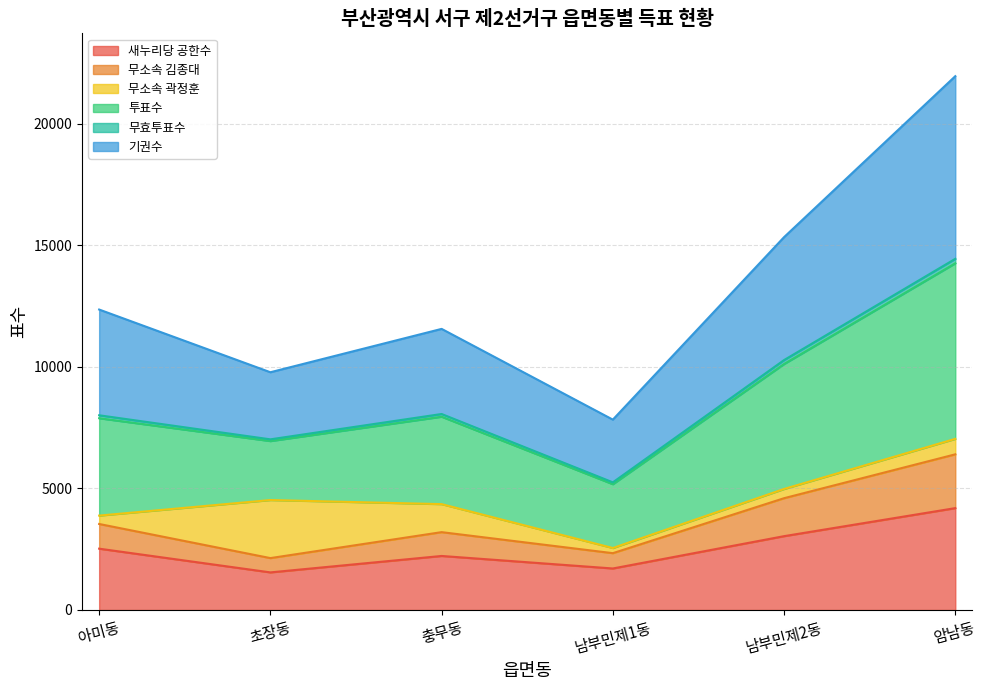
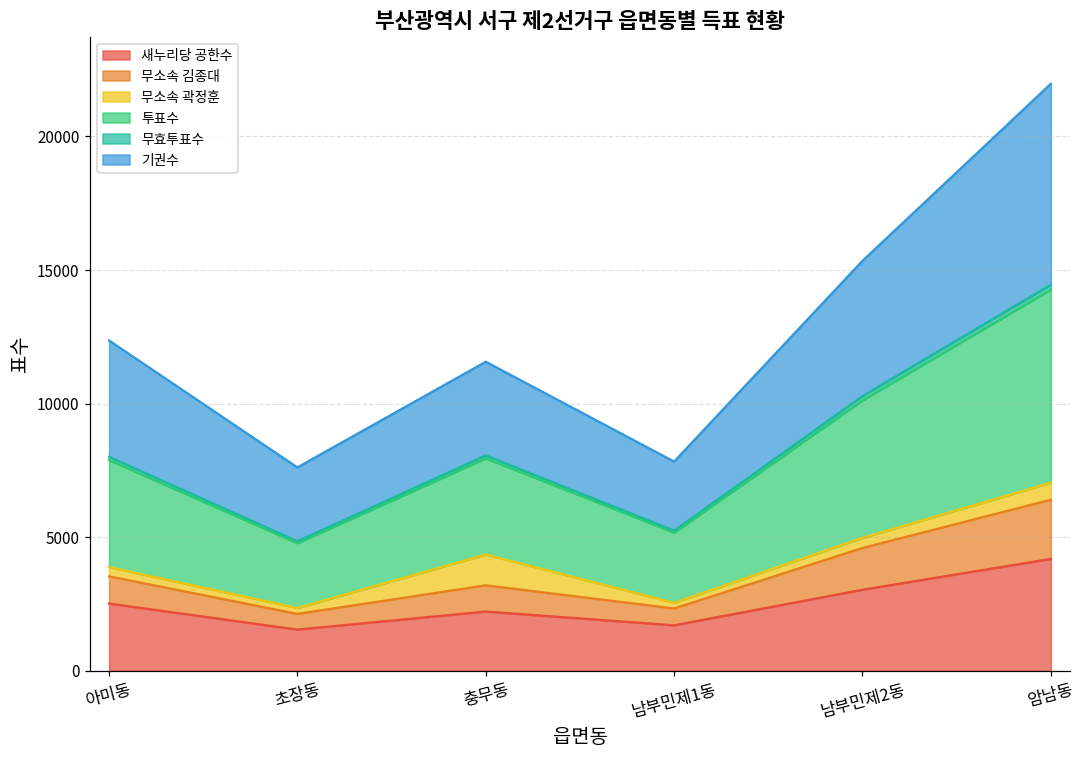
  {
    "무소속 곽정훈": {
      "아미동": 300,
-     "초장동": 2400,
+     "초장동": 200,
      "충무동": 1200,
      "남부민제1동": 200,
      "남부민제2동": 400,
      "암남동": 600
    },
    "기권수": {
      "아미동": 4400,
      "초장동": 2800,
      "충무동": 3500,
      "남부민제1동": 2600,
      "남부민제2동": 5100,
      "암남동": 7500
    }
  }
